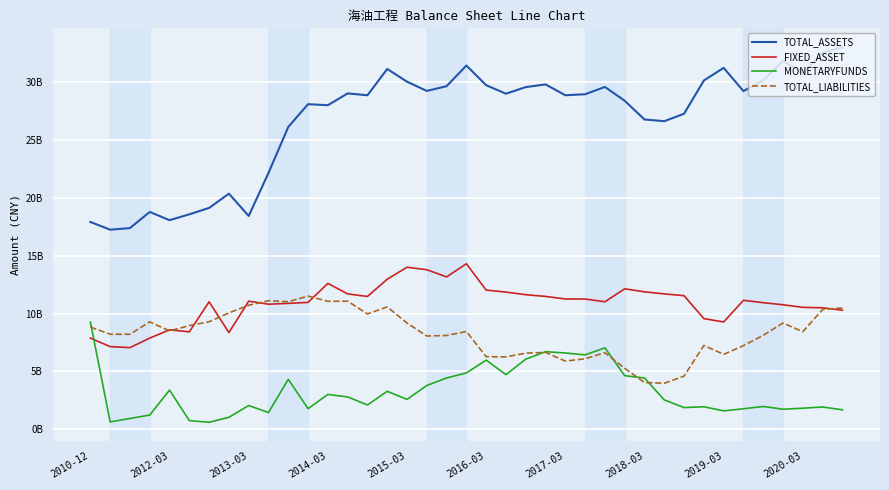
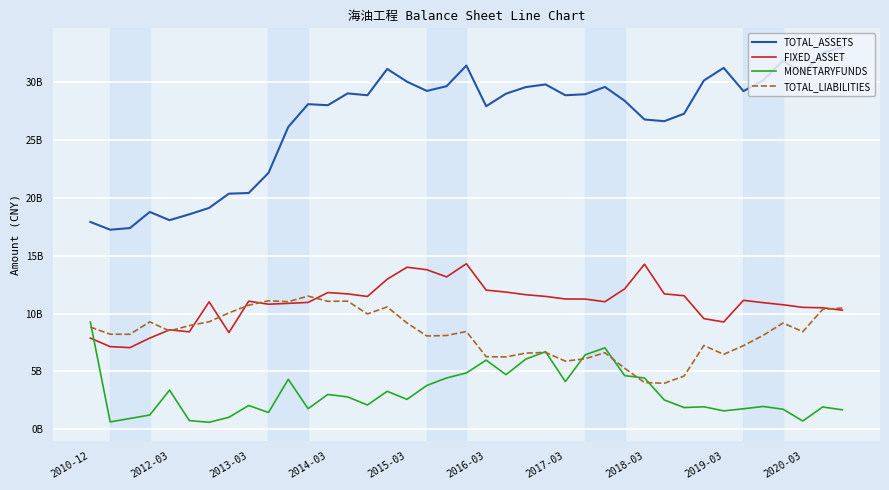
  {
    "TOTAL_ASSETS": {
      "2010-12": 17900000000,
      "2012-03": 18100000000,
-     "2013-03": 18400000000,
+     "2013-03": 20400000000,
      "2014-03": 28000000000,
      "2015-03": 30000000000,
-     "2016-03": 29700000000,
+     "2016-03": 27900000000,
      "2017-03": 28900000000,
      "2018-03": 26800000000,
      "2019-03": 31200000000
    },
    "FIXED_ASSET": {
      "2010-12": 7900000000,
      "2013-03": 11100000000,
-     "2014-03": 12600000000,
+     "2014-03": 11800000000,
      "2015-03": 14000000000,
      "2016-03": 12000000000,
      "2017-03": 11300000000,
-     "2018-03": 11900000000,
+     "2018-03": 14300000000,
      "2019-03": 9300000000,
      "2020-03": 10500000000
    },
    "MONETARYFUNDS": {
      "2010-12": 9300000000,
      "2012-03": 3400000000,
      "2013-03": 2100000000,
      "2014-03": 3000000000,
      "2015-03": 2600000000,
      "2016-03": 6000000000,
-     "2017-03": 6600000000,
+     "2017-03": 4100000000,
      "2018-03": 4400000000,
      "2019-03": 1600000000,
-     "2020-03": 1800000000
+     "2020-03": 700000000
    },
    "TOTAL_LIABILITIES": {
      "2010-12": 8800000000,
      "2013-03": 10700000000,
      "2014-03": 11100000000,
      "2015-03": 9200000000,
      "2016-03": 6300000000,
      "2017-03": 5900000000,
      "2018-03": 4000000000,
      "2019-03": 6500000000,
      "2020-03": 8400000000
    }
  }
